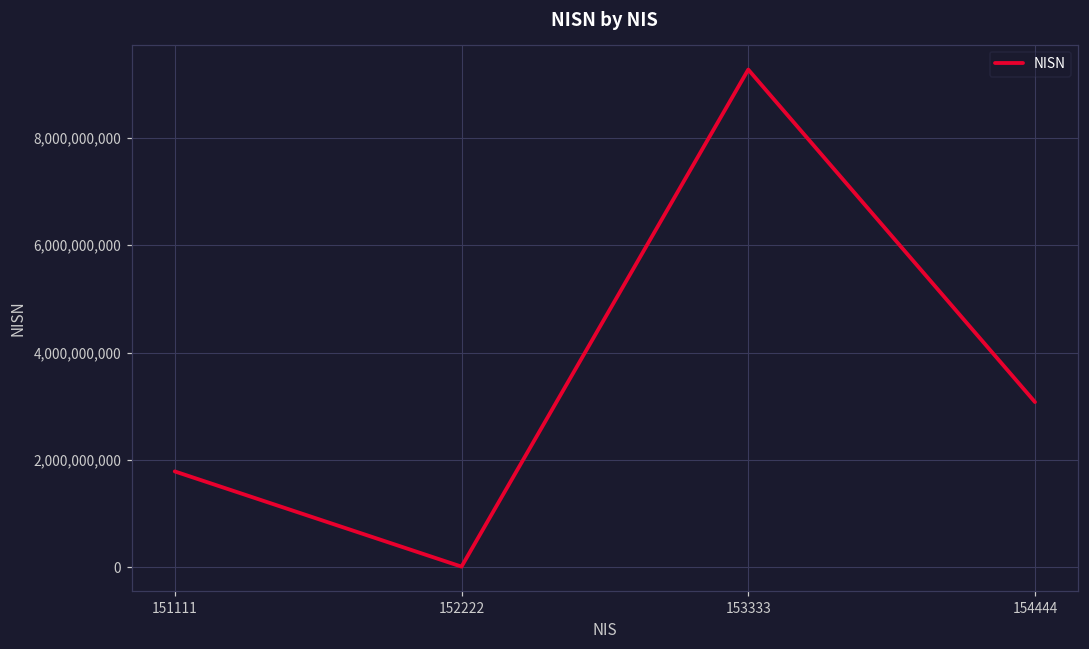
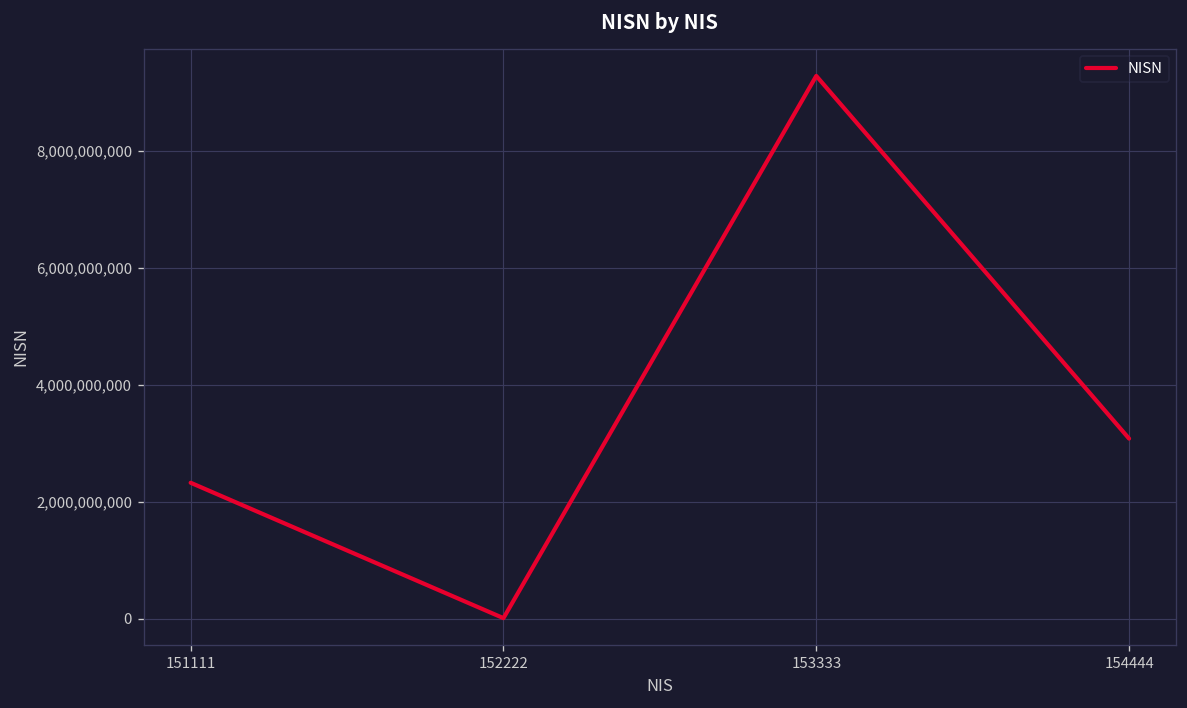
  {
-   "151111": "1,800,000,000",
+   "151111": "2,300,000,000",
    "152222": "0",
    "153333": "9,300,000,000",
    "154444": "3,100,000,000"
  }
